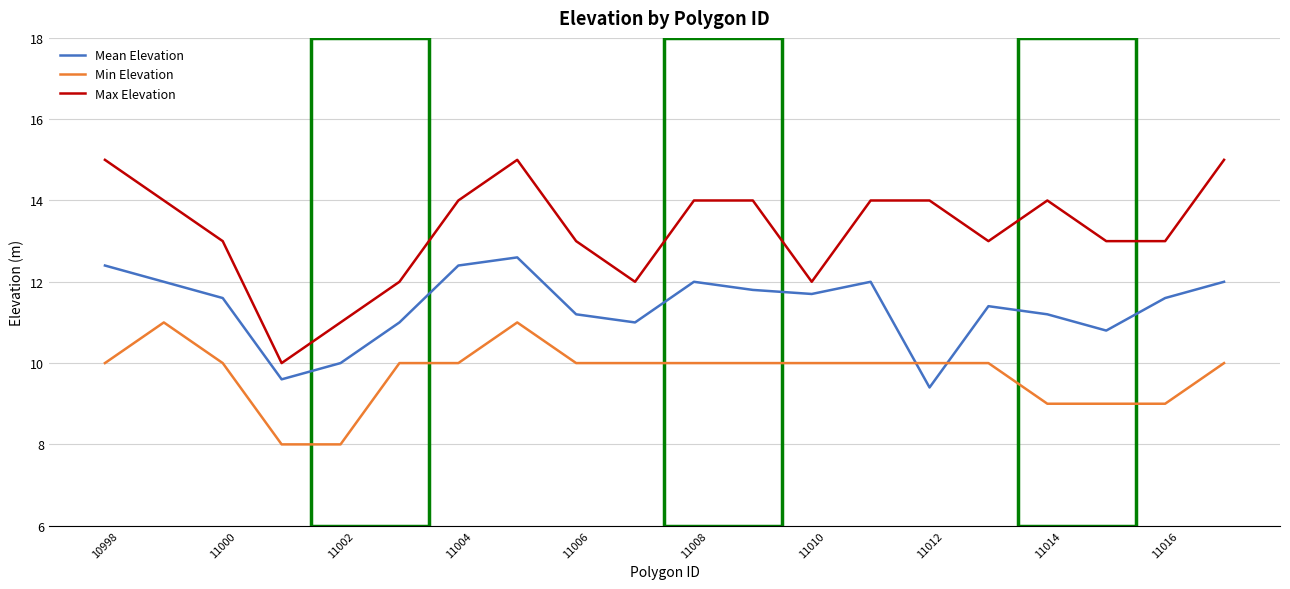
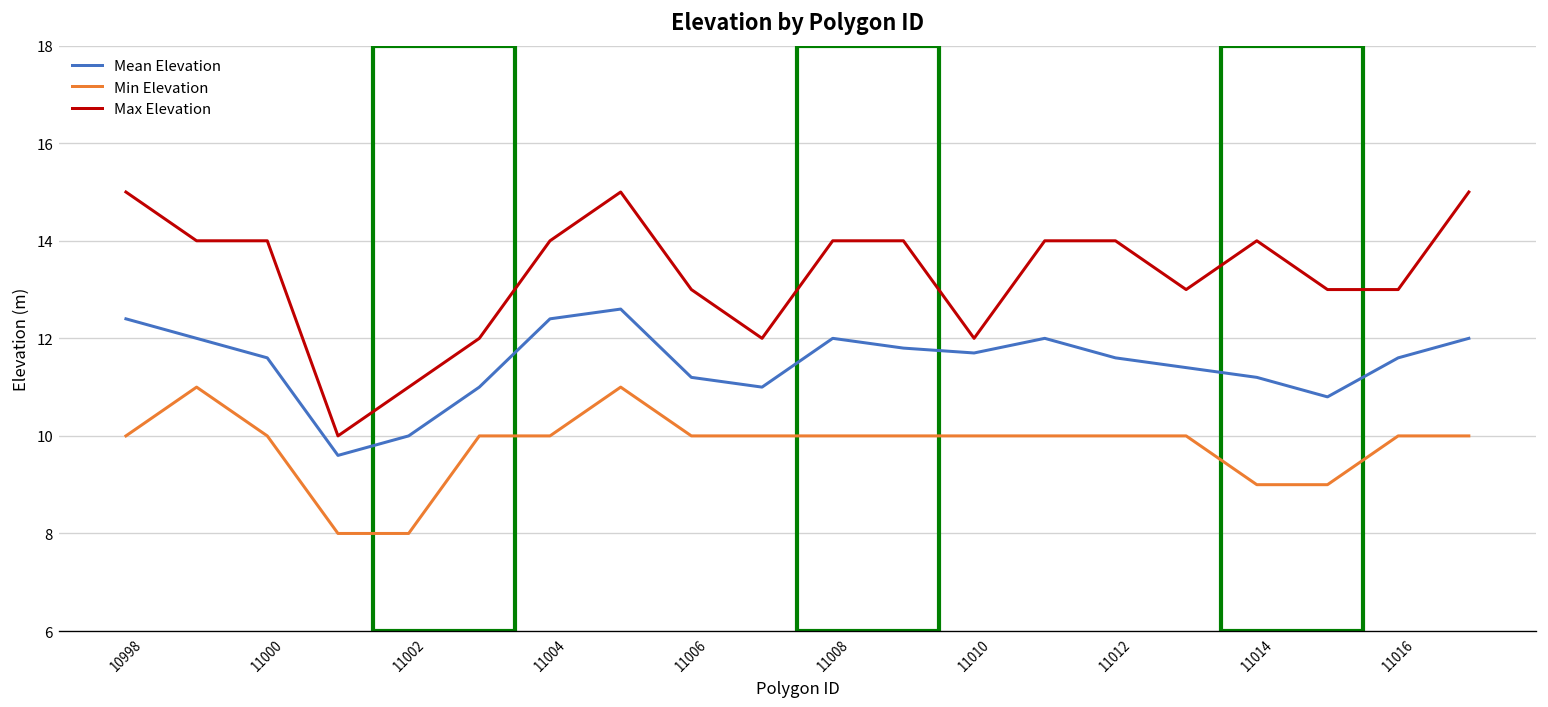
  {
    "Mean Elevation": {
      "10998": 12.4,
      "11000": 11.6,
      "11002": 10.0,
      "11004": 12.4,
      "11006": 11.2,
      "11008": 12.0,
      "11010": 11.7,
-     "11012": 9.4,
+     "11012": 11.6,
      "11014": 11.2,
      "11016": 11.6
    },
    "Min Elevation": {
      "10998": 10,
      "11000": 10,
      "11002": 8,
      "11004": 10,
      "11006": 10,
      "11008": 10,
      "11010": 10,
      "11012": 10,
      "11014": 9,
-     "11016": 9
+     "11016": 10
    },
    "Max Elevation": {
      "10998": 15,
-     "11000": 13,
+     "11000": 14,
      "11002": 11,
      "11004": 14,
      "11006": 13,
      "11008": 14,
      "11010": 12,
      "11012": 14,
      "11014": 14,
      "11016": 13
    }
  }
